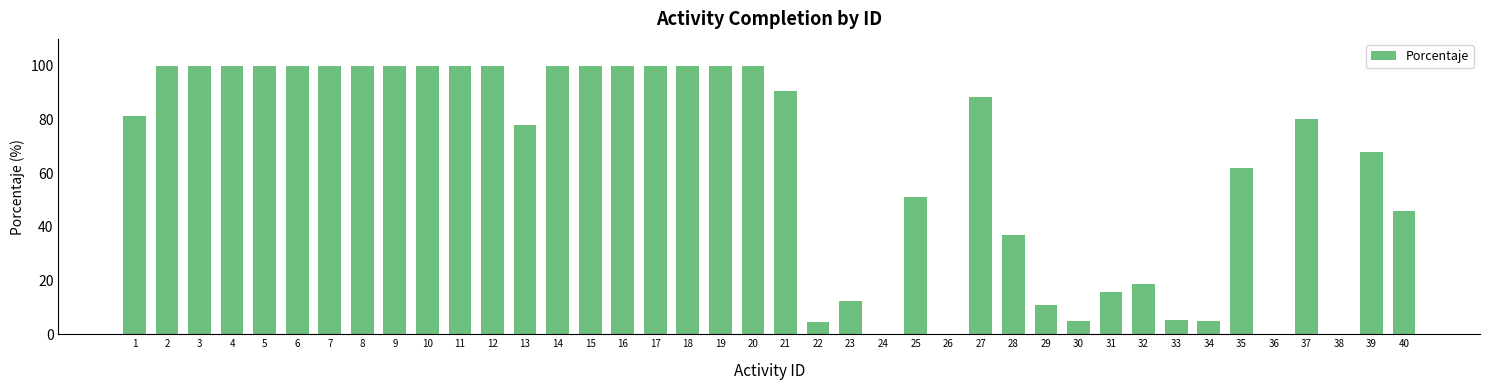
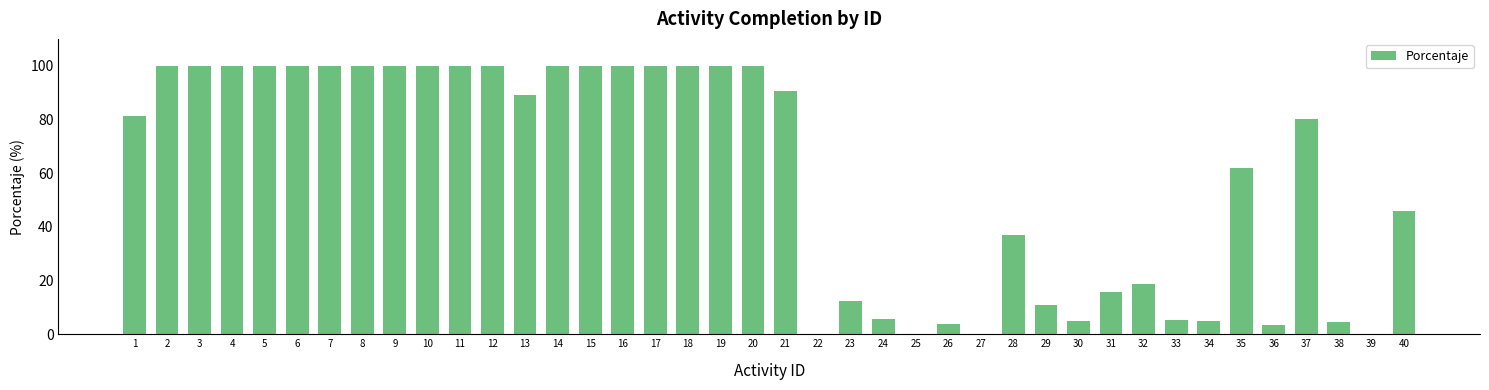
  {
    "1": 81,
    "2": 100,
    "3": 100,
    "4": 100,
    "5": 100,
    "6": 100,
    "7": 100,
    "8": 100,
    "9": 100,
    "10": 100,
    "11": 100,
    "12": 100,
-   "13": 78,
+   "13": 89,
    "14": 100,
    "15": 100,
    "16": 100,
    "17": 100,
    "18": 100,
    "19": 100,
    "20": 100,
    "21": 91,
-   "22": 5,
+   "22": 0,
    "23": 12,
-   "24": 0,
-   "25": 51,
-   "26": 0,
-   "27": 88,
+   "24": 6,
+   "25": 0,
+   "26": 4,
+   "27": 0,
    "28": 37,
    "29": 11,
    "30": 5,
    "31": 16,
    "32": 19,
    "33": 5,
    "34": 5,
    "35": 62,
-   "36": 0,
+   "36": 3,
    "37": 80,
-   "38": 0,
-   "39": 68,
+   "38": 5,
+   "39": 0,
    "40": 46
  }
